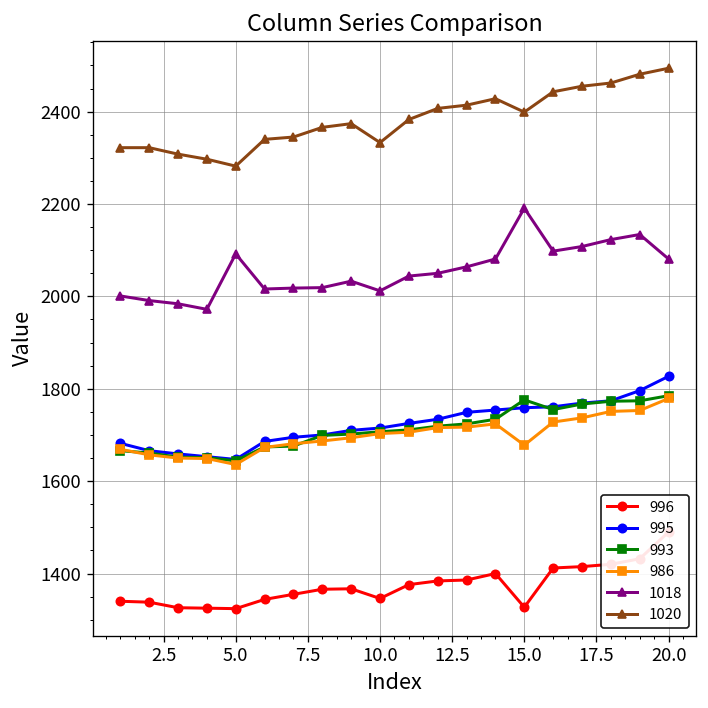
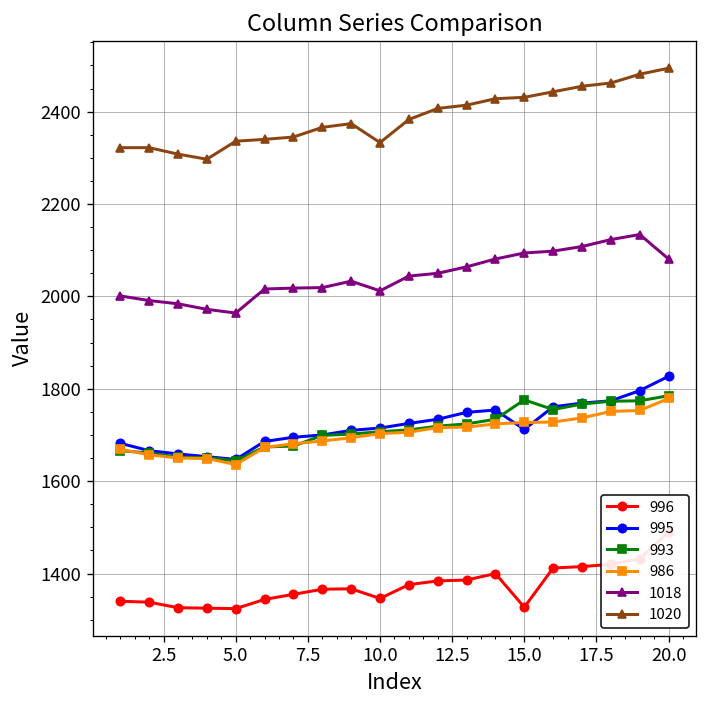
  {
    "996": {
      "5.0": 1320,
      "10.0": 1350,
      "15.0": 1330
    },
    "995": {
      "10.0": 1720,
-     "15.0": 1760,
+     "15.0": 1710,
      "20.0": 1830
    },
    "993": {
      "15.0": 1780
    },
    "986": {
      "5.0": 1640,
-     "15.0": 1680
+     "15.0": 1730
    },
    "1018": {
-     "5.0": 2090,
+     "5.0": 1960,
      "10.0": 2010,
-     "15.0": 2190,
+     "15.0": 2090,
      "20.0": 2080
    },
    "1020": {
-     "5.0": 2280,
+     "5.0": 2340,
      "10.0": 2330,
-     "15.0": 2400,
+     "15.0": 2430,
      "20.0": 2490
    }
  }
